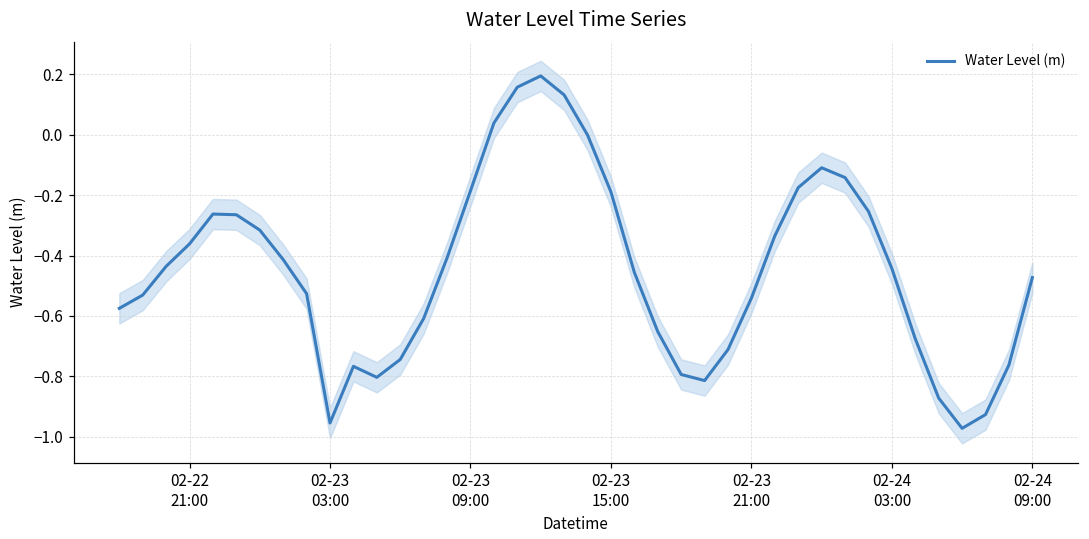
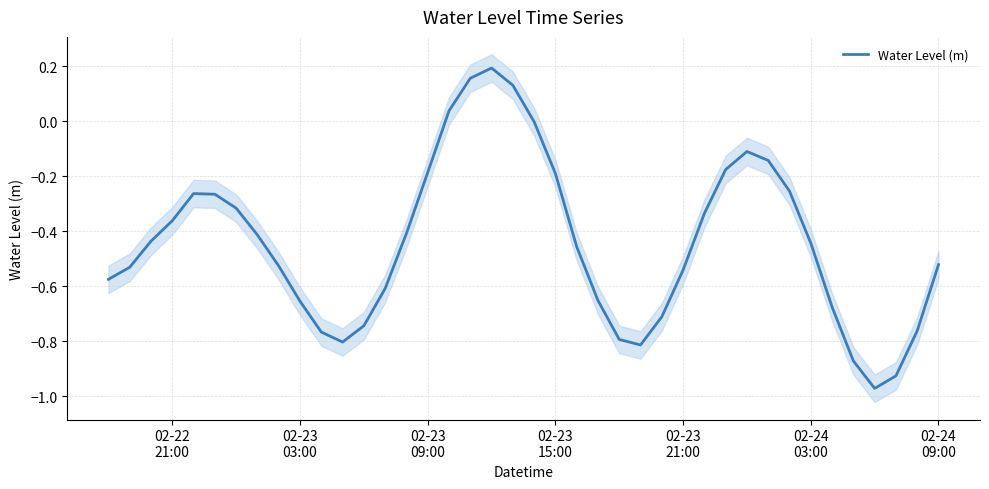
  {
    "Water Level (m)": {
      "02-22 21:00": -0.36,
-     "02-23 03:00": -0.95,
+     "02-23 03:00": -0.65,
      "02-23 09:00": -0.19,
      "02-23 15:00": -0.19,
      "02-23 21:00": -0.54,
      "02-24 03:00": -0.44,
-     "02-24 09:00": -0.47
+     "02-24 09:00": -0.52
    }
  }
